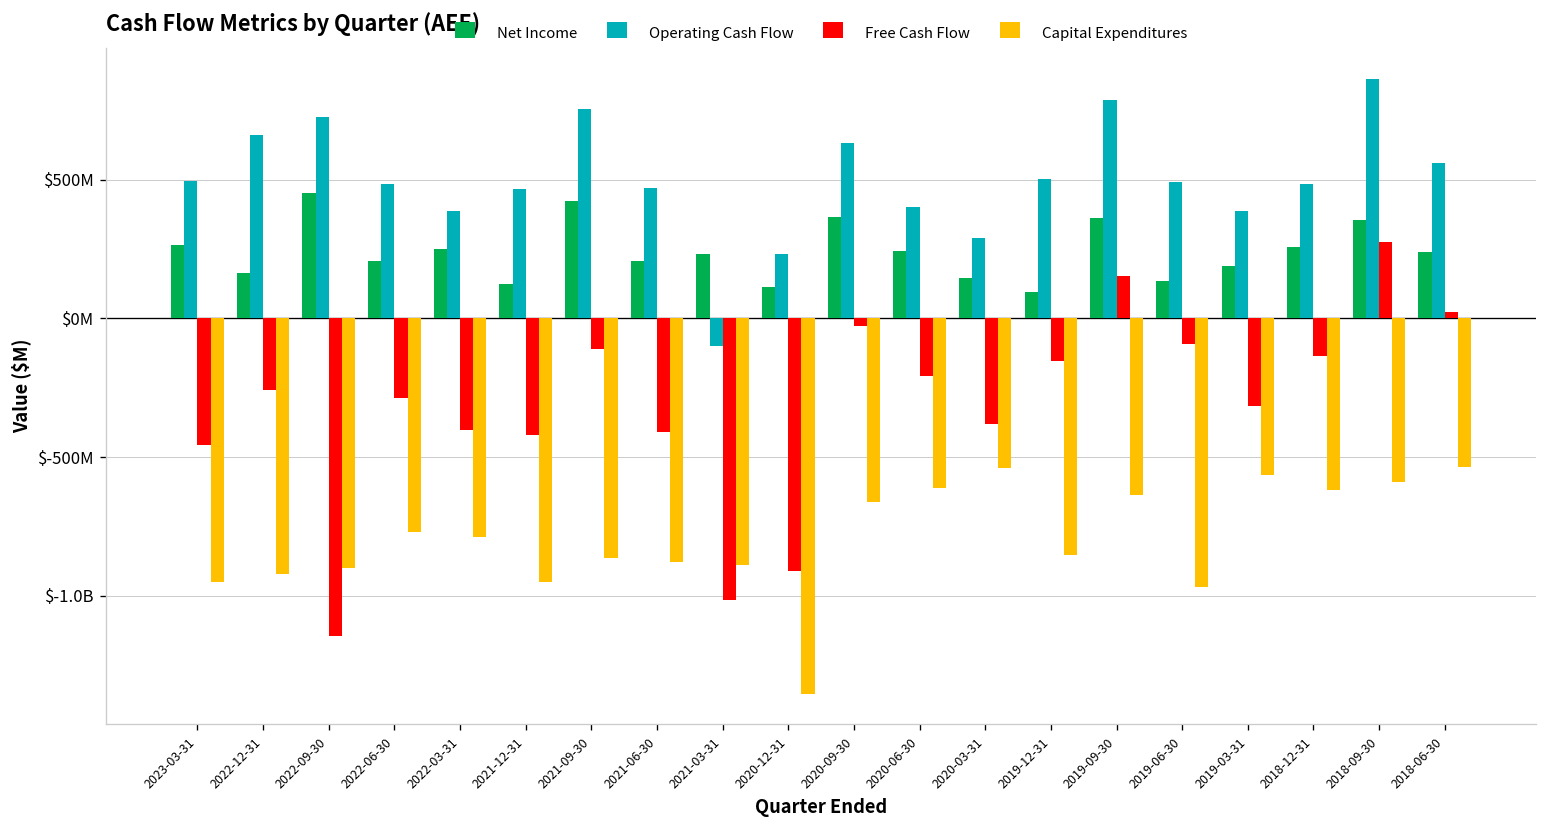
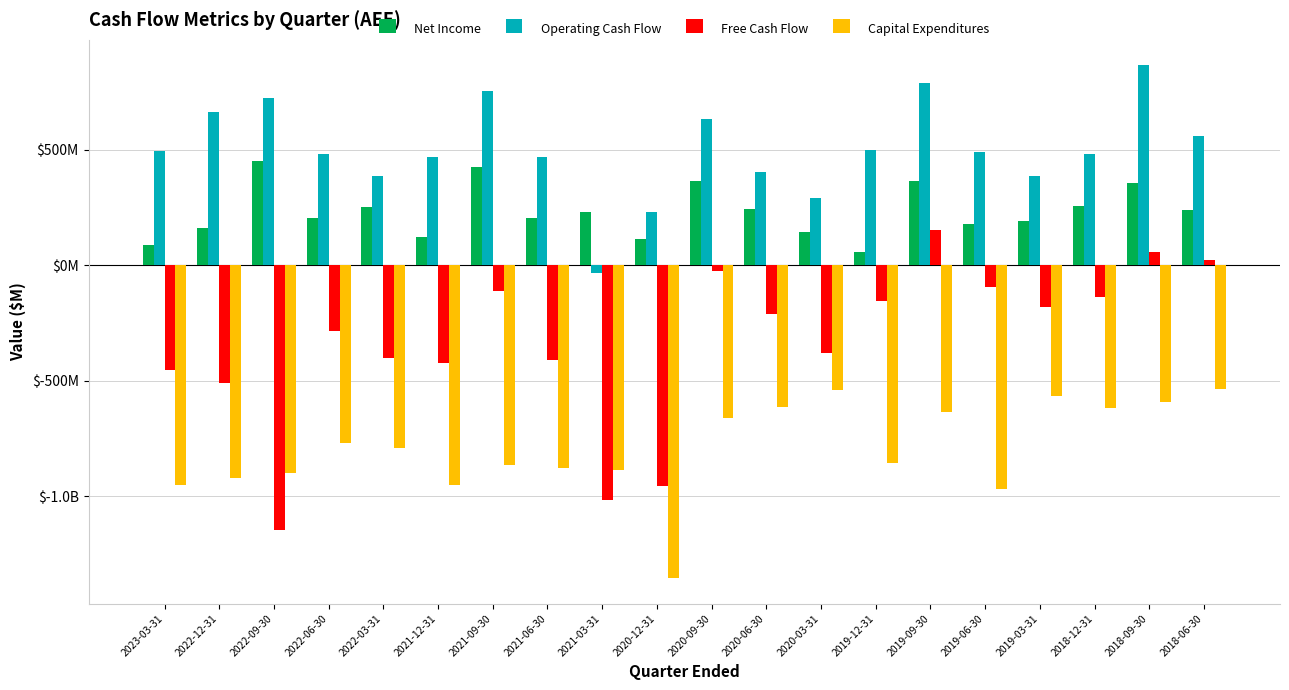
  {
    "Net Income": {
-     "2023-03-31": "$260000000",
+     "2023-03-31": "$90000000",
      "2022-12-31": "$160000000",
      "2022-09-30": "$450000000",
      "2022-06-30": "$210000000",
      "2022-03-31": "$250000000",
      "2021-12-31": "$130000000",
      "2021-09-30": "$430000000",
      "2021-06-30": "$210000000",
      "2021-03-31": "$230000000",
      "2020-12-31": "$120000000",
      "2020-09-30": "$370000000",
      "2020-06-30": "$240000000",
      "2020-03-31": "$150000000",
-     "2019-12-31": "$90000000",
+     "2019-12-31": "$60000000",
      "2019-09-30": "$360000000",
-     "2019-06-30": "$140000000",
+     "2019-06-30": "$180000000",
      "2019-03-31": "$190000000",
      "2018-12-31": "$260000000",
      "2018-09-30": "$360000000",
      "2018-06-30": "$240000000"
    },
    "Operating Cash Flow": {
      "2023-03-31": "$500000000",
      "2022-12-31": "$660000000",
      "2022-09-30": "$730000000",
      "2022-06-30": "$480000000",
      "2022-03-31": "$390000000",
      "2021-12-31": "$470000000",
      "2021-09-30": "$760000000",
      "2021-06-30": "$470000000",
-     "2021-03-31": "$-100000000",
+     "2021-03-31": "$-40000000",
      "2020-12-31": "$230000000",
      "2020-09-30": "$640000000",
      "2020-06-30": "$400000000",
      "2020-03-31": "$290000000",
      "2019-12-31": "$500000000",
      "2019-09-30": "$790000000",
      "2019-06-30": "$490000000",
      "2019-03-31": "$390000000",
      "2018-12-31": "$480000000",
      "2018-09-30": "$870000000",
      "2018-06-30": "$560000000"
    },
    "Free Cash Flow": {
      "2023-03-31": "$-460000000",
-     "2022-12-31": "$-260000000",
+     "2022-12-31": "$-510000000",
      "2022-09-30": "$-1150000000",
      "2022-06-30": "$-290000000",
      "2022-03-31": "$-400000000",
      "2021-12-31": "$-420000000",
      "2021-09-30": "$-110000000",
      "2021-06-30": "$-410000000",
      "2021-03-31": "$-1020000000",
-     "2020-12-31": "$-910000000",
+     "2020-12-31": "$-960000000",
      "2020-09-30": "$-30000000",
      "2020-06-30": "$-210000000",
      "2020-03-31": "$-380000000",
      "2019-12-31": "$-150000000",
      "2019-09-30": "$150000000",
      "2019-06-30": "$-90000000",
-     "2019-03-31": "$-320000000",
+     "2019-03-31": "$-180000000",
      "2018-12-31": "$-140000000",
-     "2018-09-30": "$280000000",
+     "2018-09-30": "$60000000",
      "2018-06-30": "$30000000"
    },
    "Capital Expenditures": {
      "2023-03-31": "$-950000000",
      "2022-12-31": "$-920000000",
      "2022-09-30": "$-900000000",
      "2022-06-30": "$-770000000",
      "2022-03-31": "$-790000000",
      "2021-12-31": "$-950000000",
      "2021-09-30": "$-870000000",
      "2021-06-30": "$-880000000",
      "2021-03-31": "$-890000000",
      "2020-12-31": "$-1350000000",
      "2020-09-30": "$-660000000",
      "2020-06-30": "$-610000000",
      "2020-03-31": "$-540000000",
      "2019-12-31": "$-860000000",
      "2019-09-30": "$-640000000",
      "2019-06-30": "$-970000000",
      "2019-03-31": "$-570000000",
      "2018-12-31": "$-620000000",
      "2018-09-30": "$-590000000",
      "2018-06-30": "$-540000000"
    }
  }
